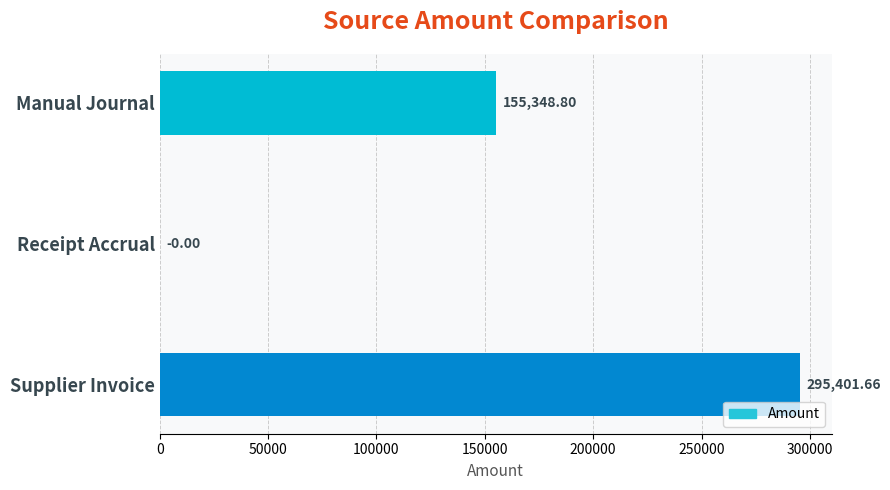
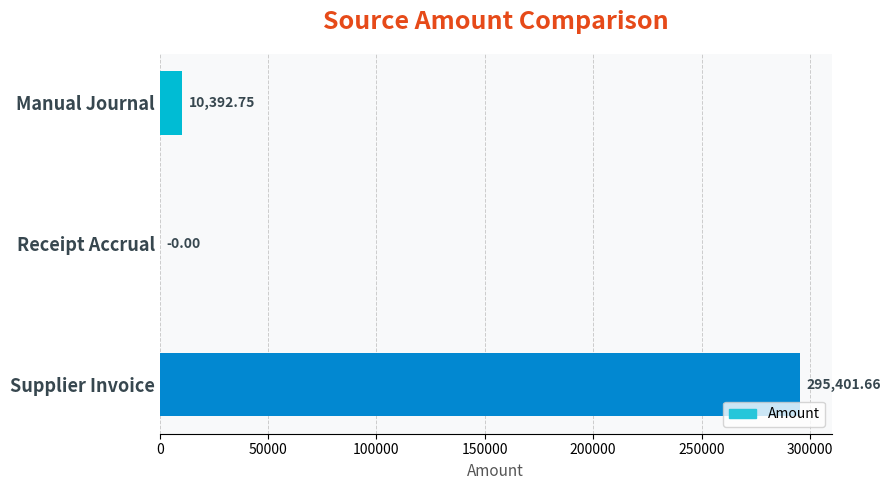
  {
-   "Manual Journal": "155,348.80",
+   "Manual Journal": "10,392.75",
    "Receipt Accrual": "-0.00",
    "Supplier Invoice": "295,401.66"
  }
